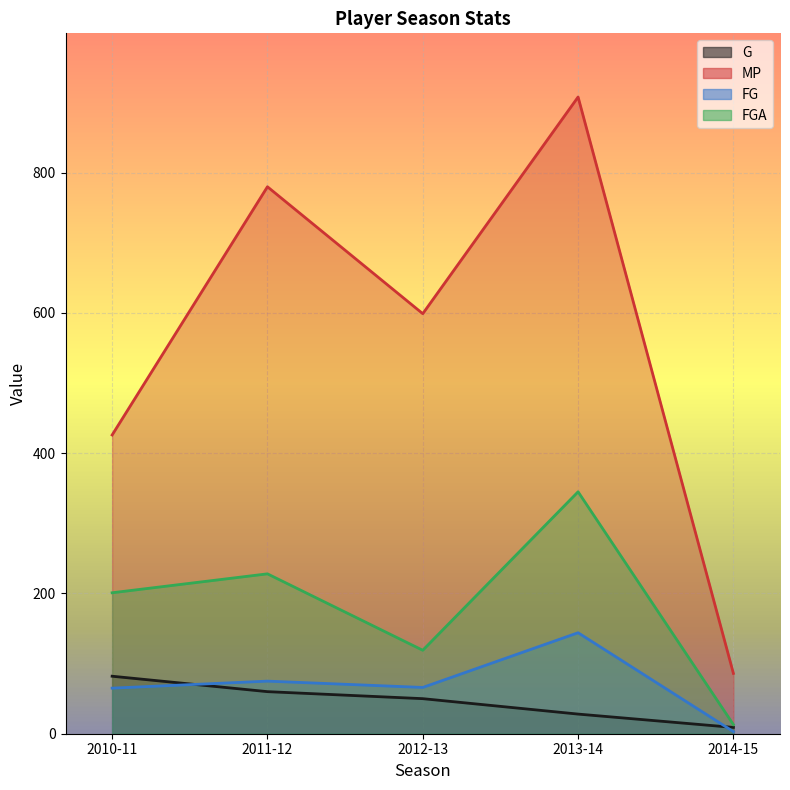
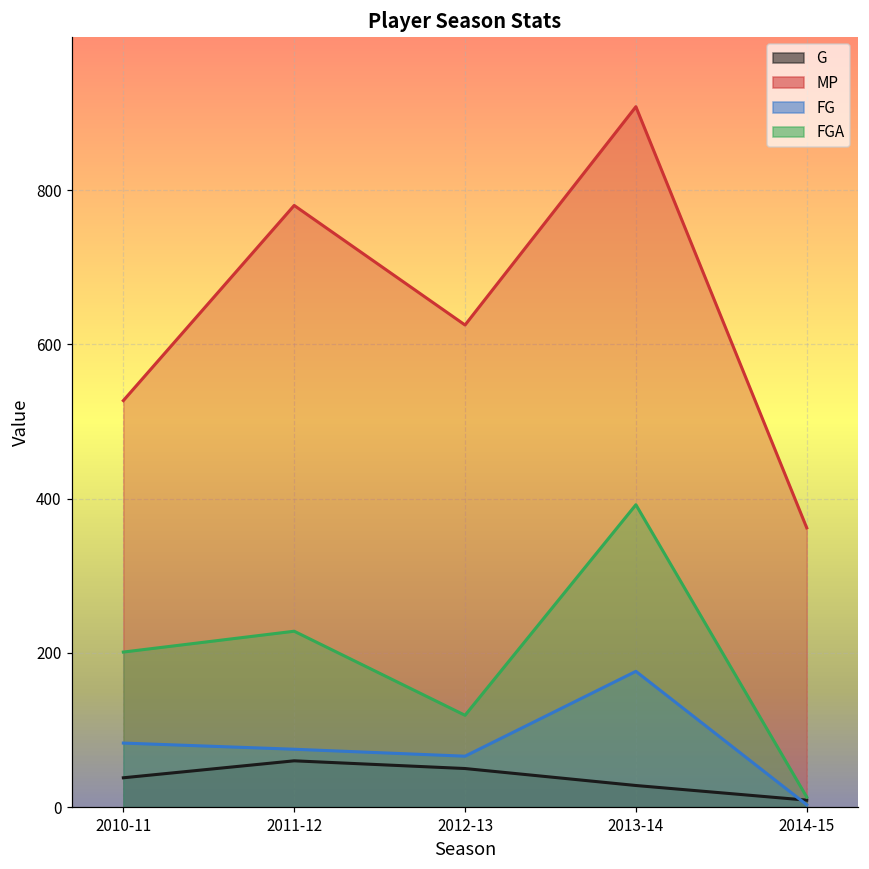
  {
    "G": {
-     "2010-11": 80,
+     "2010-11": 40,
      "2011-12": 60,
      "2012-13": 50,
      "2013-14": 30,
      "2014-15": 10
    },
    "MP": {
-     "2010-11": 430,
+     "2010-11": 530,
      "2011-12": 780,
-     "2012-13": 600,
+     "2012-13": 630,
      "2013-14": 910,
-     "2014-15": 90
+     "2014-15": 360
    },
    "FG": {
-     "2010-11": 70,
+     "2010-11": 80,
      "2011-12": 80,
      "2012-13": 70,
-     "2013-14": 140,
+     "2013-14": 180,
      "2014-15": 0
    },
    "FGA": {
      "2010-11": 200,
      "2011-12": 230,
      "2012-13": 120,
-     "2013-14": 350,
+     "2013-14": 390,
      "2014-15": 10
    }
  }
